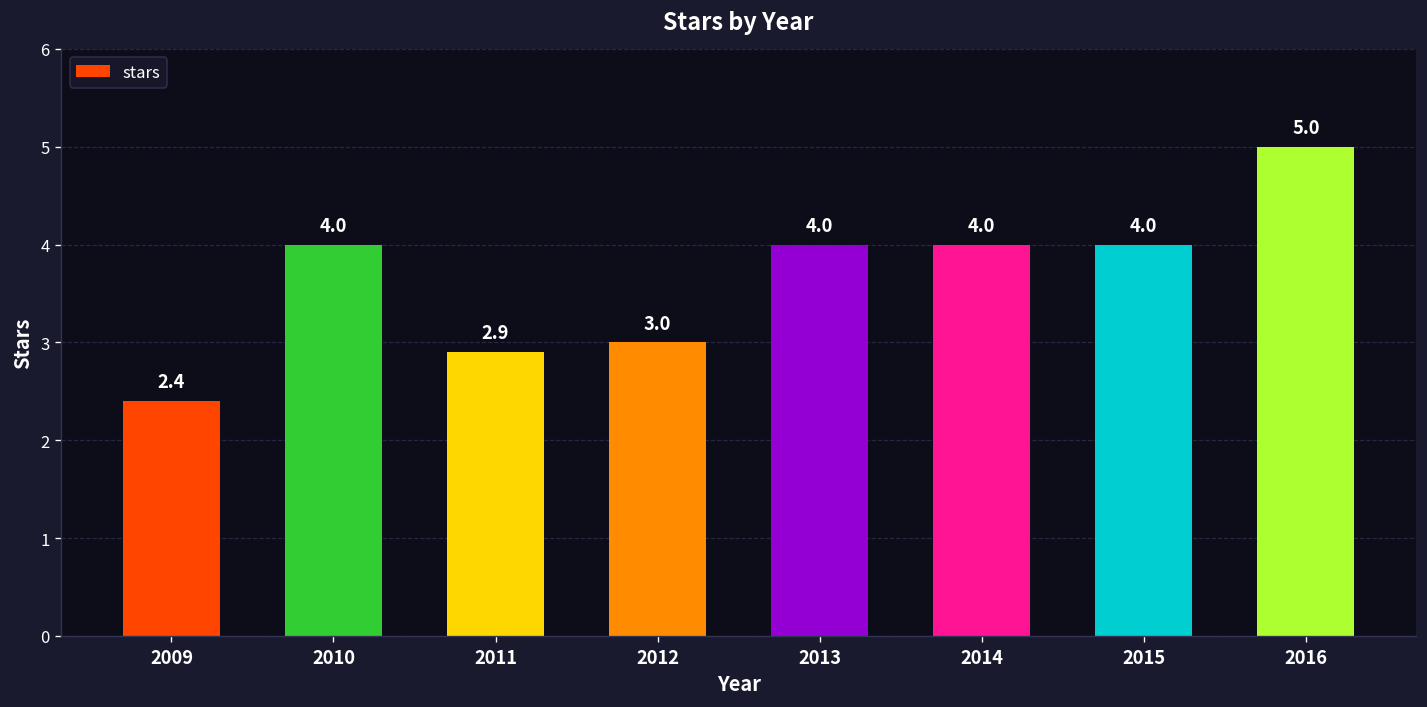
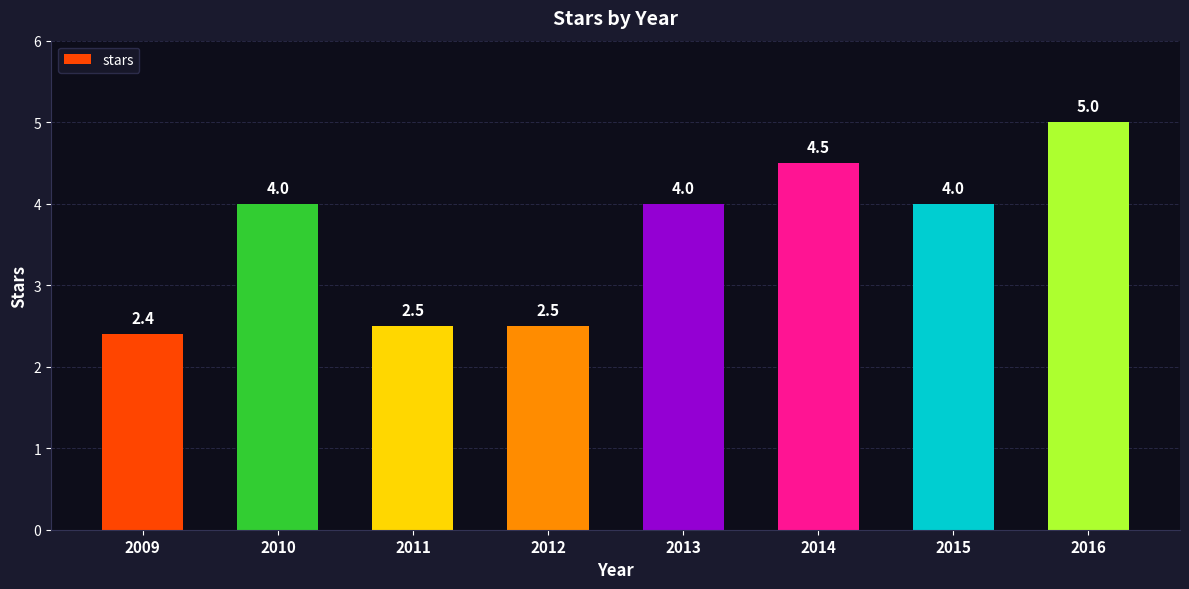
  {
    "2009": 2.4,
    "2010": 4.0,
-   "2011": 2.9,
-   "2012": 3.0,
+   "2011": 2.5,
+   "2012": 2.5,
    "2013": 4.0,
-   "2014": 4.0,
+   "2014": 4.5,
    "2015": 4.0,
    "2016": 5.0
  }
